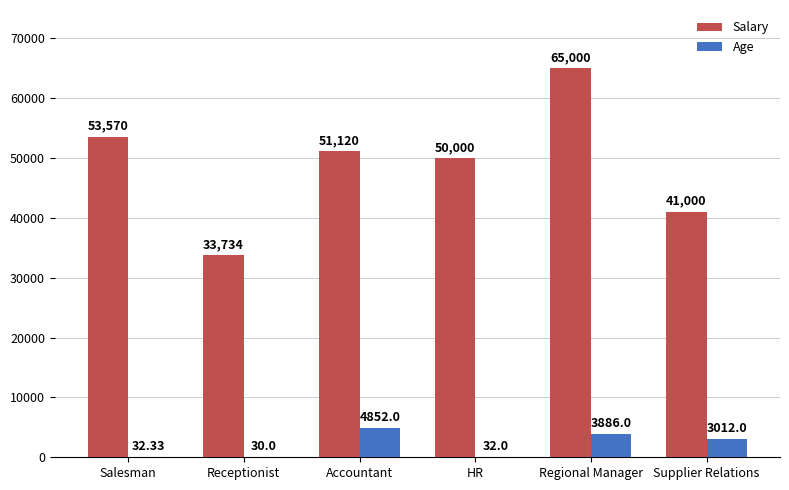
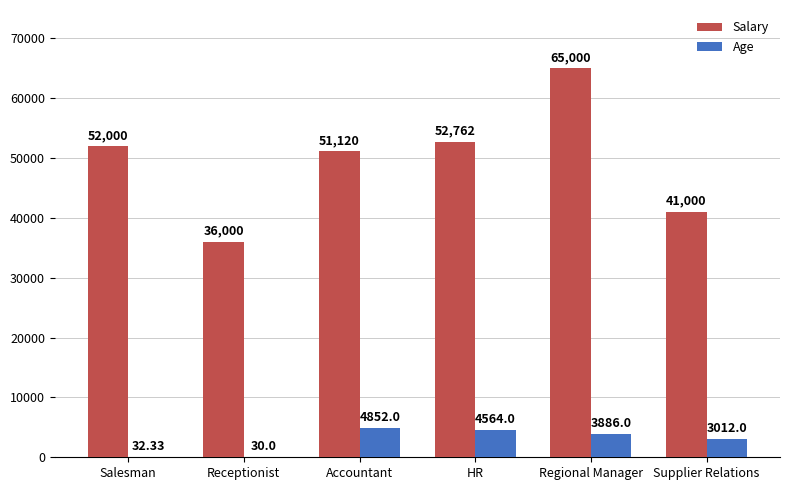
  {
    "Salary": {
-     "Salesman": "53,570",
-     "Receptionist": "33,734",
+     "Salesman": "52,000",
+     "Receptionist": "36,000",
      "Accountant": "51,120",
-     "HR": "50,000",
+     "HR": "52,762",
      "Regional Manager": "65,000",
      "Supplier Relations": "41,000"
    },
    "Age": {
      "Salesman": "32.33",
      "Receptionist": "30.0",
      "Accountant": "4852.0",
-     "HR": "32.0",
+     "HR": "4564.0",
      "Regional Manager": "3886.0",
      "Supplier Relations": "3012.0"
    }
  }
